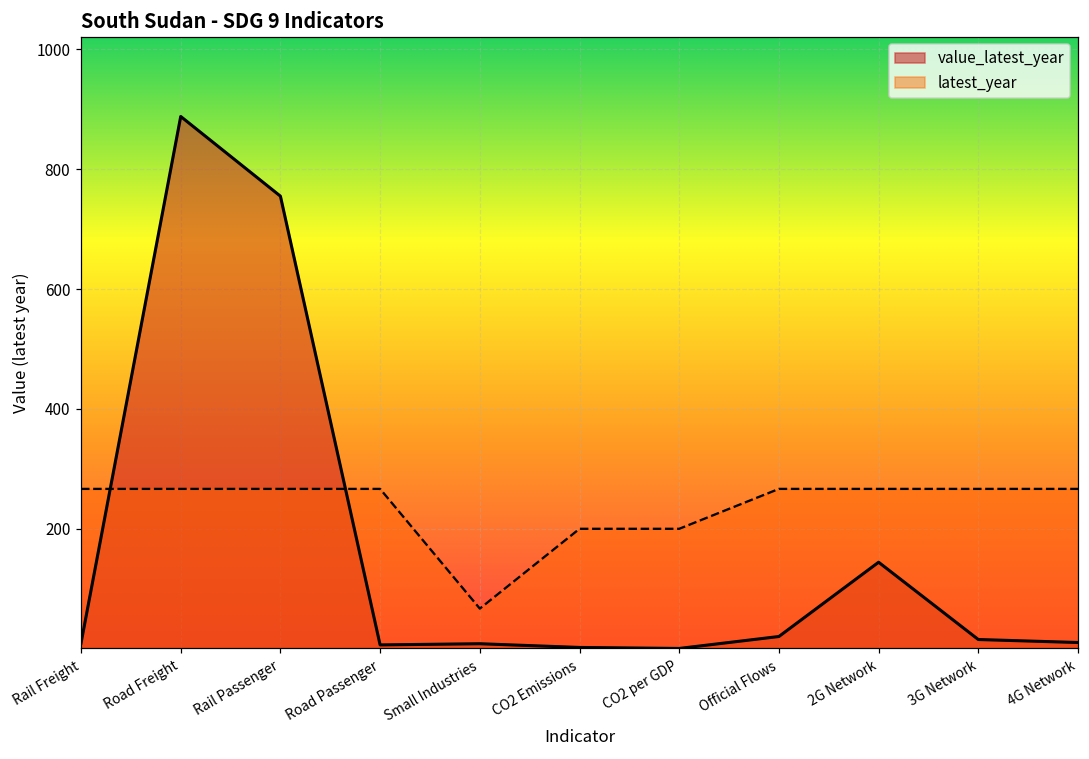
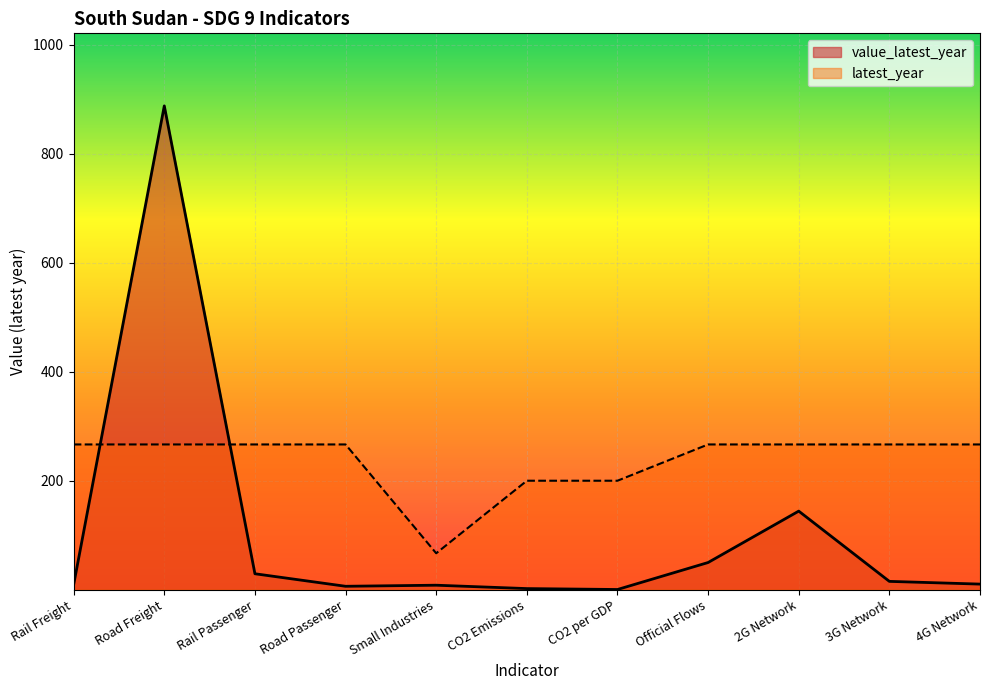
  {
    "value_latest_year": {
      "Rail Freight": 10,
      "Road Freight": 890,
-     "Rail Passenger": 760,
+     "Rail Passenger": 30,
      "Road Passenger": 10,
      "Small Industries": 10,
      "CO2 Emissions": 0,
      "CO2 per GDP": 0,
-     "Official Flows": 20,
+     "Official Flows": 50,
      "2G Network": 140,
      "3G Network": 20,
      "4G Network": 10
    },
    "latest_year": {
      "Rail Freight": 270,
      "Road Freight": 270,
      "Rail Passenger": 270,
      "Road Passenger": 270,
      "Small Industries": 70,
      "CO2 Emissions": 200,
      "CO2 per GDP": 200,
      "Official Flows": 270,
      "2G Network": 270,
      "3G Network": 270,
      "4G Network": 270
    }
  }
